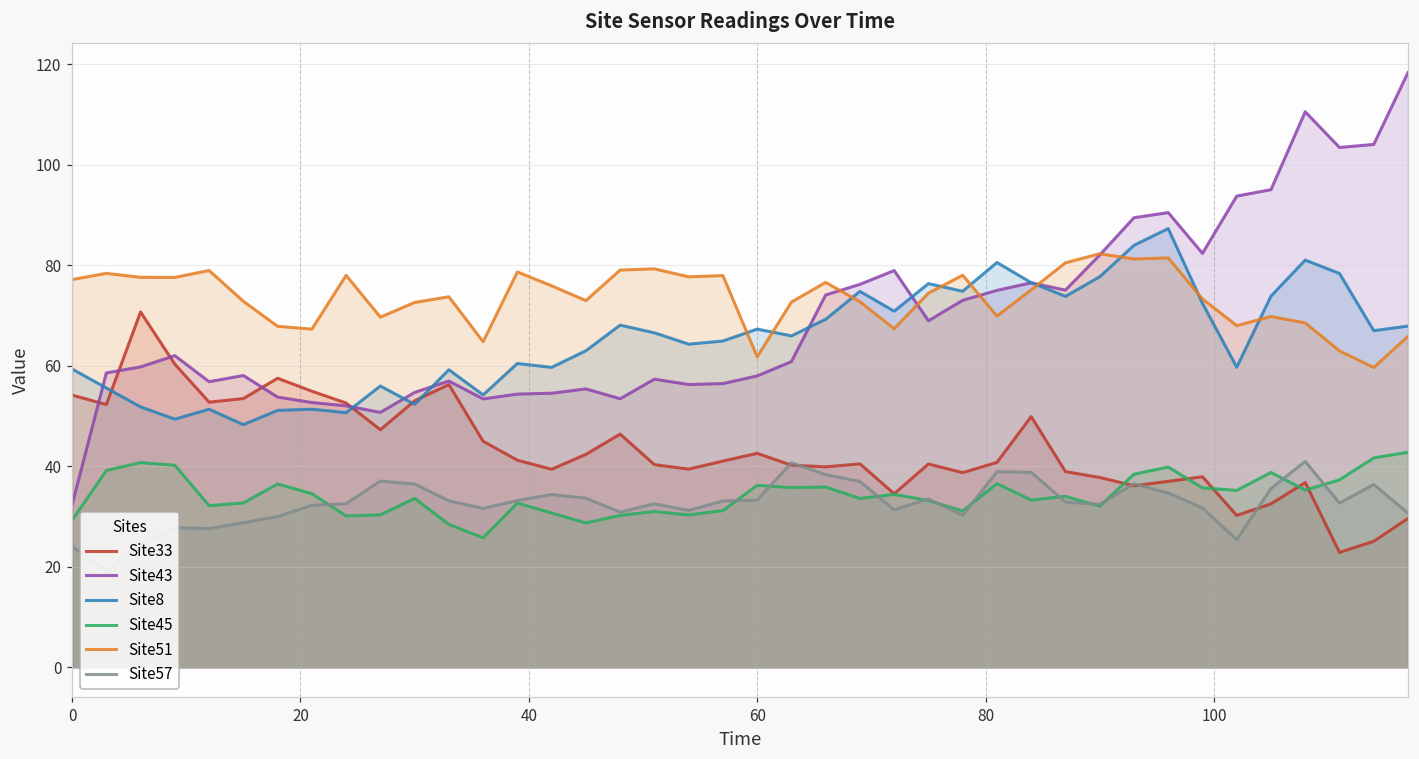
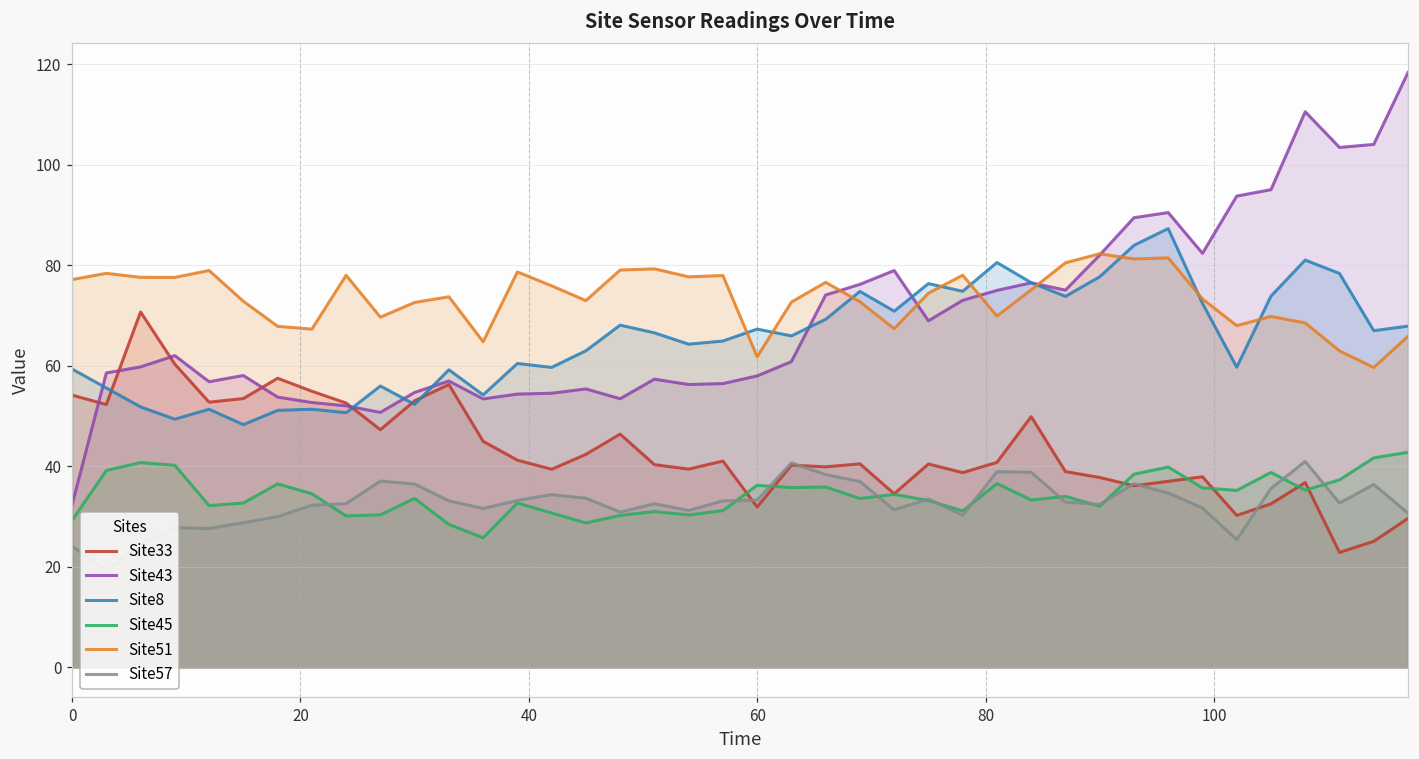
  {
    "Site33": {
      "0": 54,
-     "60": 43
+     "60": 32
    },
    "Site43": {
      "0": 32,
      "60": 58
    },
    "Site8": {
      "0": 59,
      "60": 67
    },
    "Site45": {
      "0": 29,
      "60": 36
    },
    "Site51": {
      "0": 77,
      "60": 62
    },
    "Site57": {
      "0": 24,
      "60": 33
    }
  }
